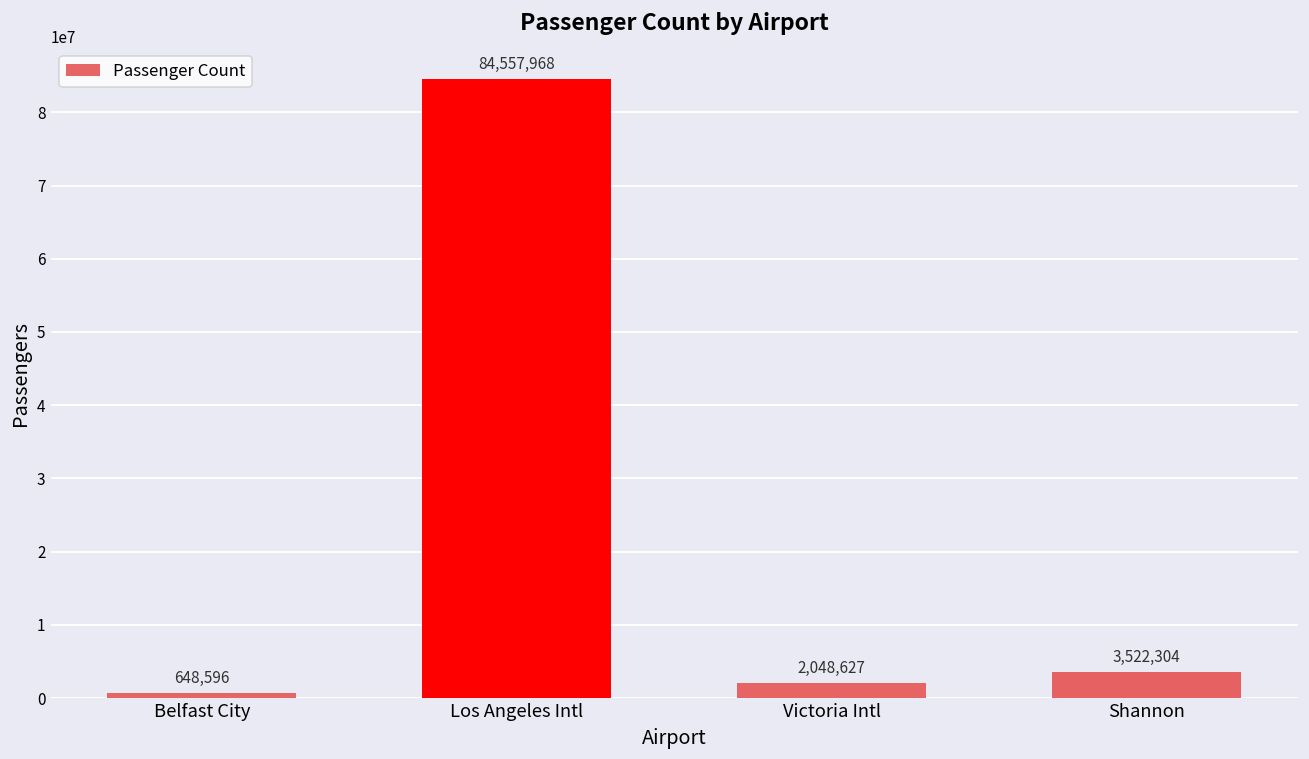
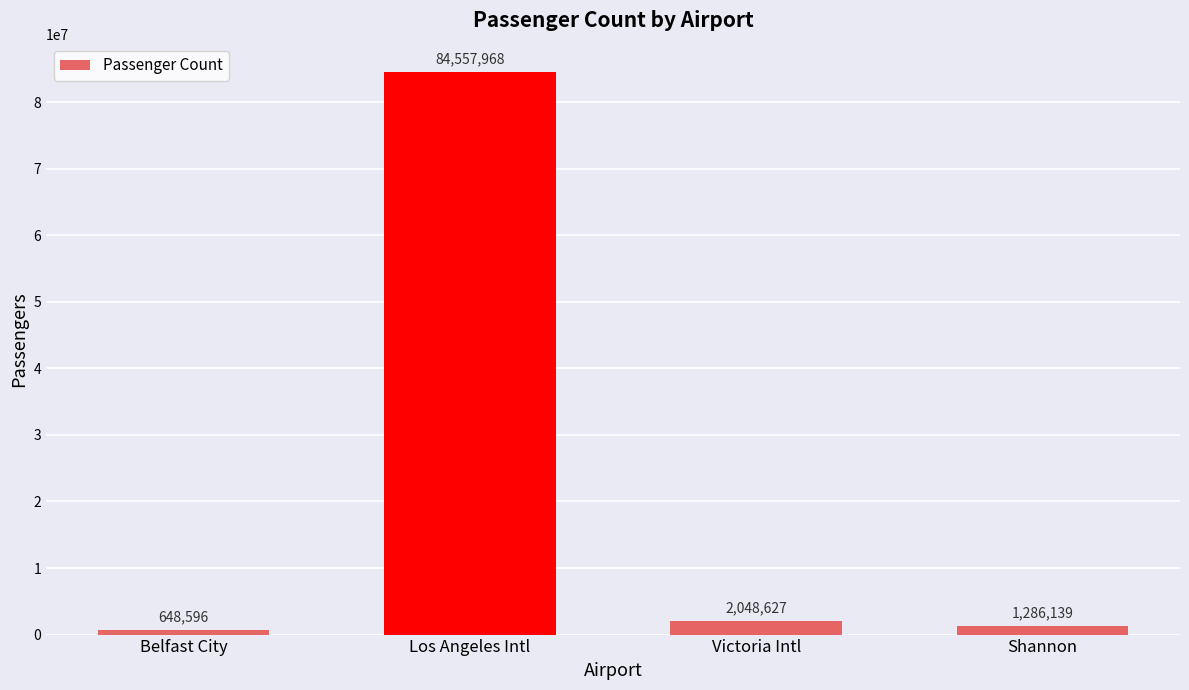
  {
    "Belfast City": "648,596",
    "Los Angeles Intl": "84,557,968",
    "Victoria Intl": "2,048,627",
-   "Shannon": "3,522,304"
+   "Shannon": "1,286,139"
  }
